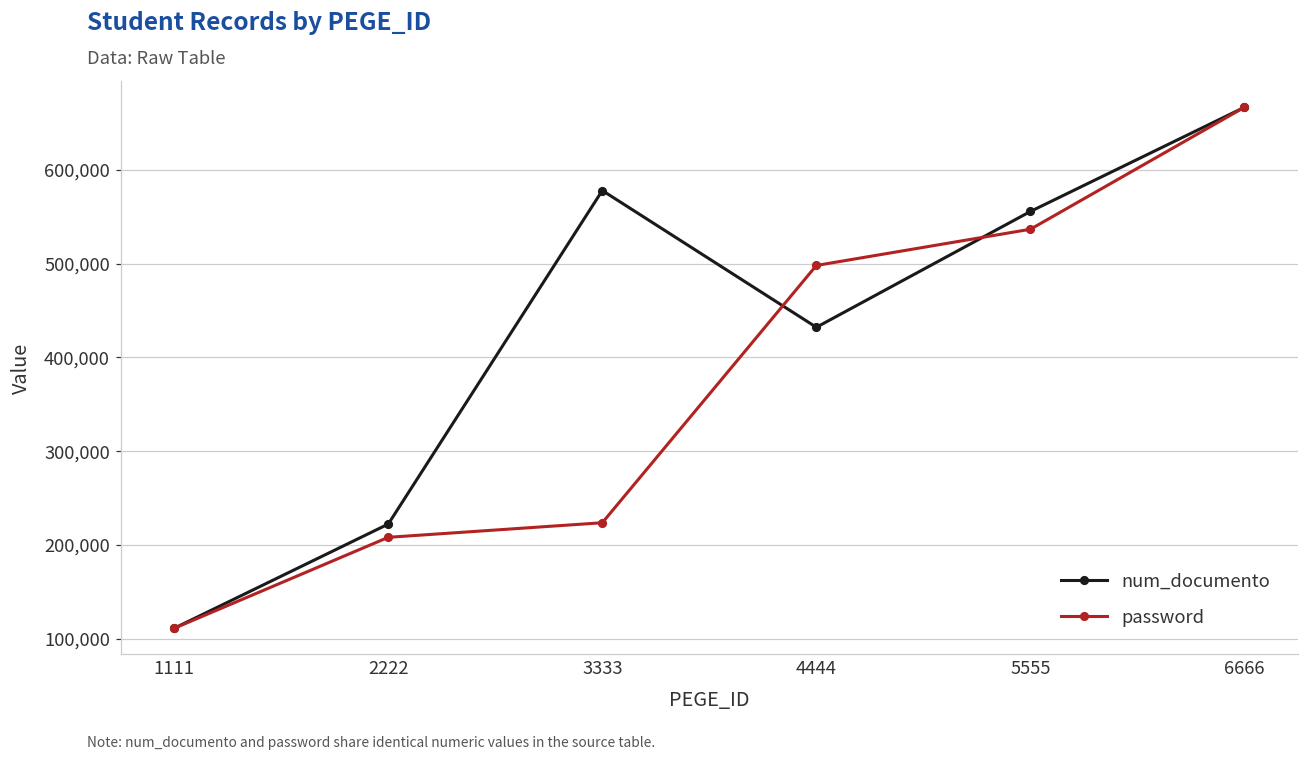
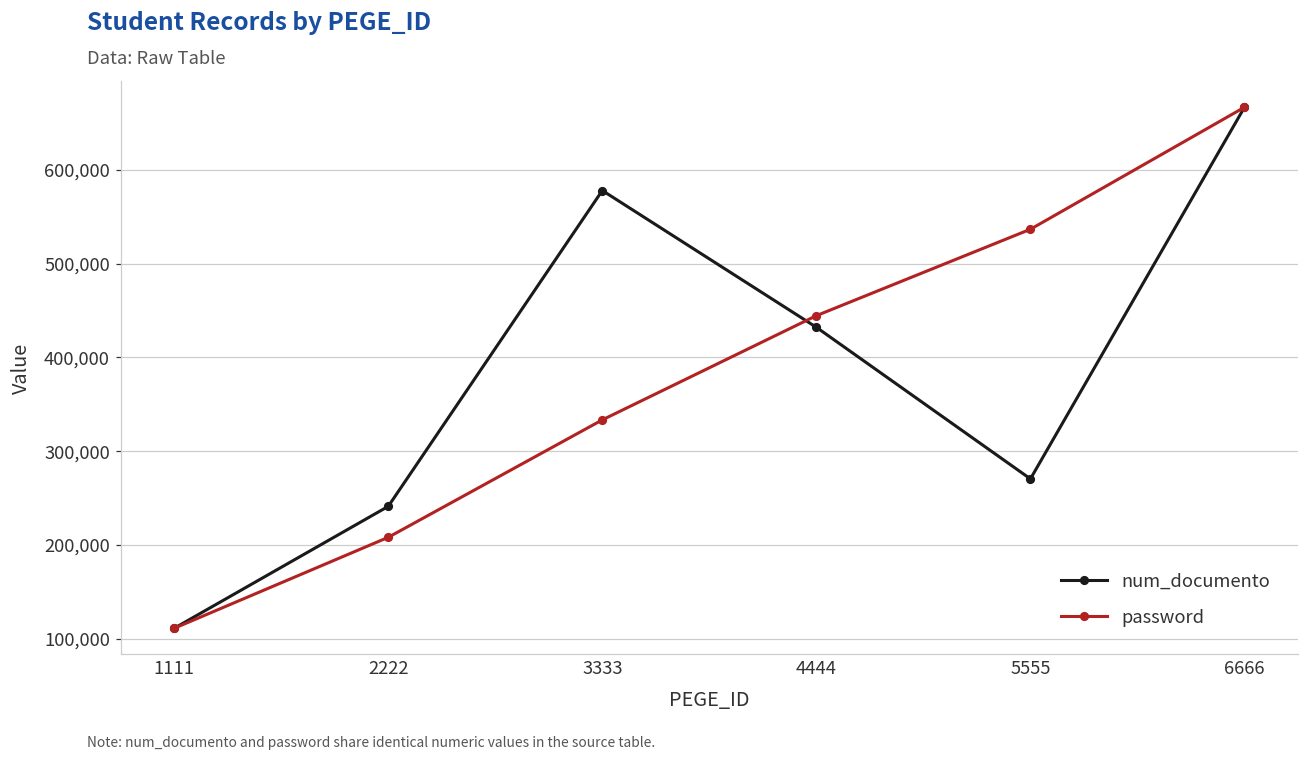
  {
    "num_documento": {
-     "2222": "220,000",
+     "2222": "240,000",
      "3333": "580,000",
      "4444": "430,000",
-     "5555": "560,000"
+     "5555": "270,000"
    },
    "password": {
      "2222": "210,000",
-     "3333": "220,000",
-     "4444": "500,000",
+     "3333": "330,000",
+     "4444": "440,000",
      "5555": "540,000"
    }
  }
